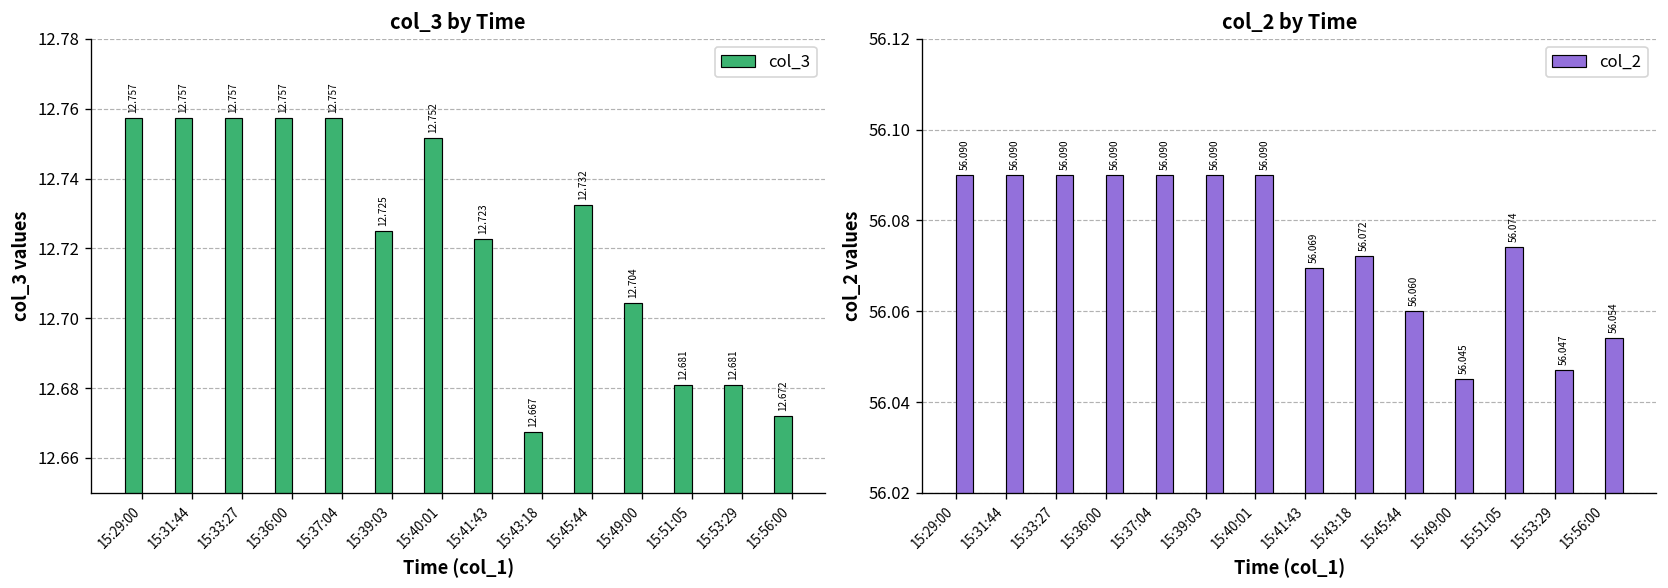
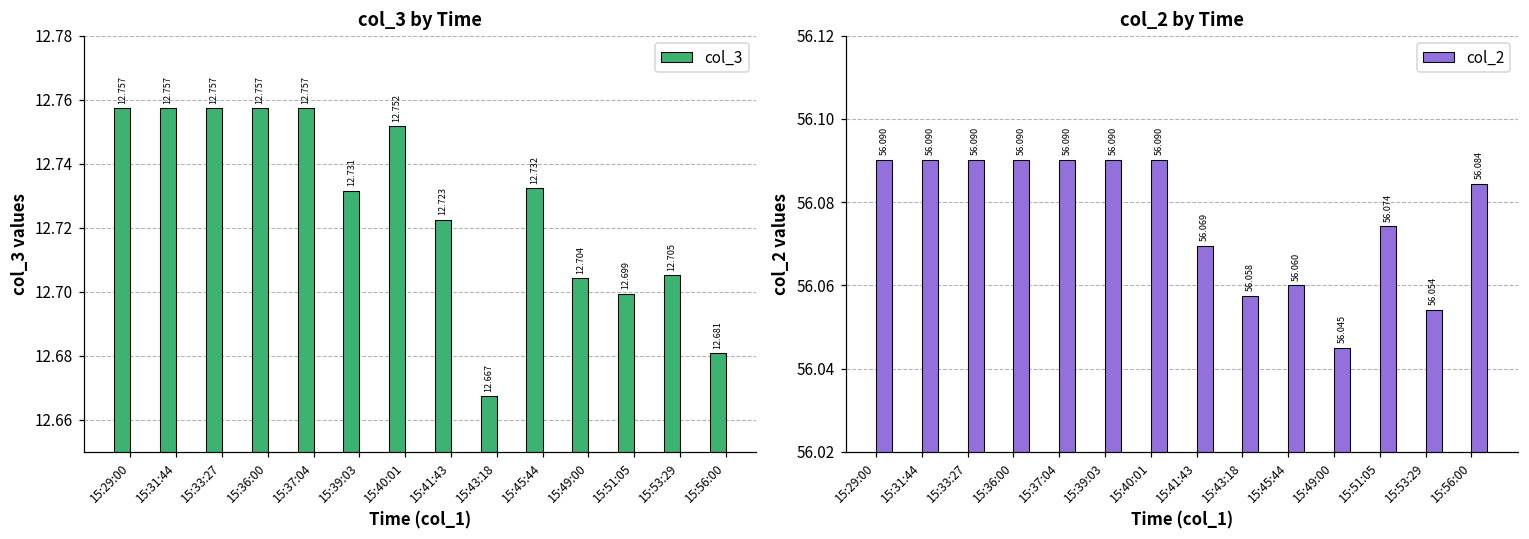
  {
    "col_3 by Time": {
      "15:29:00": 12.757,
      "15:31:44": 12.757,
      "15:33:27": 12.757,
      "15:36:00": 12.757,
      "15:37:04": 12.757,
-     "15:39:03": 12.725,
+     "15:39:03": 12.731,
      "15:40:01": 12.752,
      "15:41:43": 12.723,
      "15:43:18": 12.667,
      "15:45:44": 12.732,
      "15:49:00": 12.704,
-     "15:51:05": 12.681,
-     "15:53:29": 12.681,
-     "15:56:00": 12.672
+     "15:51:05": 12.699,
+     "15:53:29": 12.705,
+     "15:56:00": 12.681
    },
    "col_2 by Time": {
      "15:29:00": 56.090,
      "15:31:44": 56.090,
      "15:33:27": 56.090,
      "15:36:00": 56.090,
      "15:37:04": 56.090,
      "15:39:03": 56.090,
      "15:40:01": 56.090,
      "15:41:43": 56.069,
-     "15:43:18": 56.072,
+     "15:43:18": 56.058,
      "15:45:44": 56.060,
      "15:49:00": 56.045,
      "15:51:05": 56.074,
-     "15:53:29": 56.047,
-     "15:56:00": 56.054
+     "15:53:29": 56.054,
+     "15:56:00": 56.084
    }
  }
